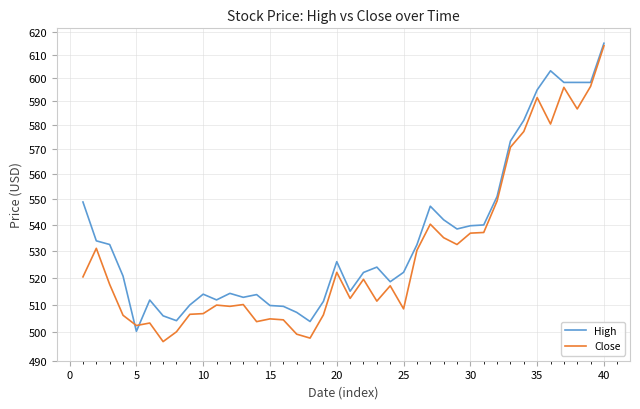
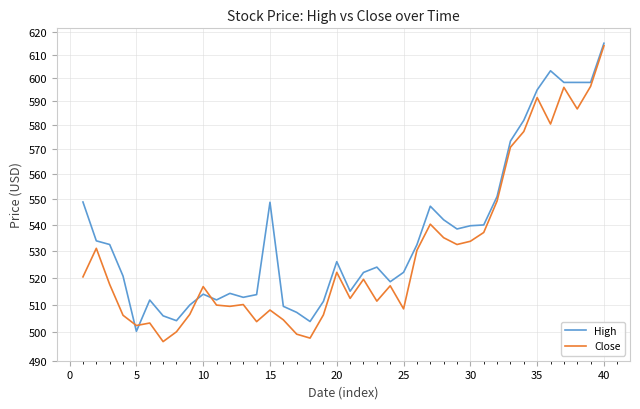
  {
    "High": {
      "5": 500,
      "10": 514,
-     "15": 510,
+     "15": 549,
      "20": 526,
      "25": 522,
      "30": 540,
      "35": 595
    },
    "Close": {
      "5": 503,
-     "10": 507,
-     "15": 505,
+     "10": 517,
+     "15": 508,
      "20": 522,
      "25": 509,
-     "30": 537,
+     "30": 534,
      "35": 592
    }
  }
